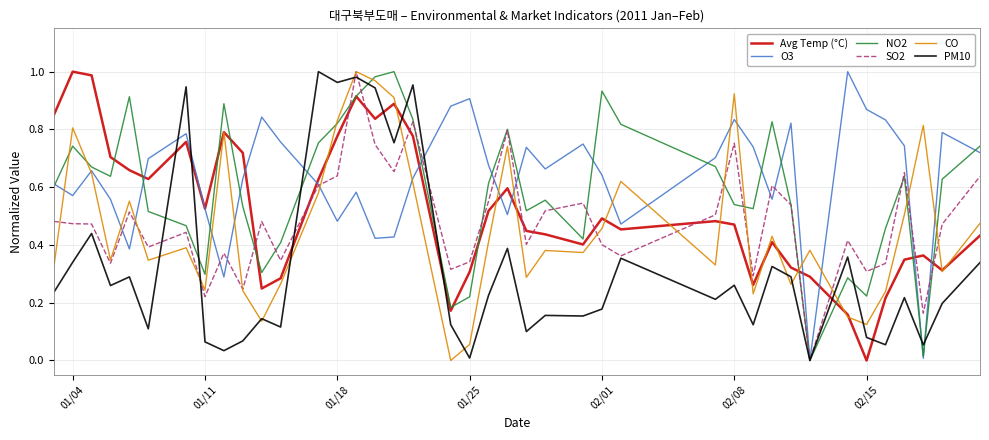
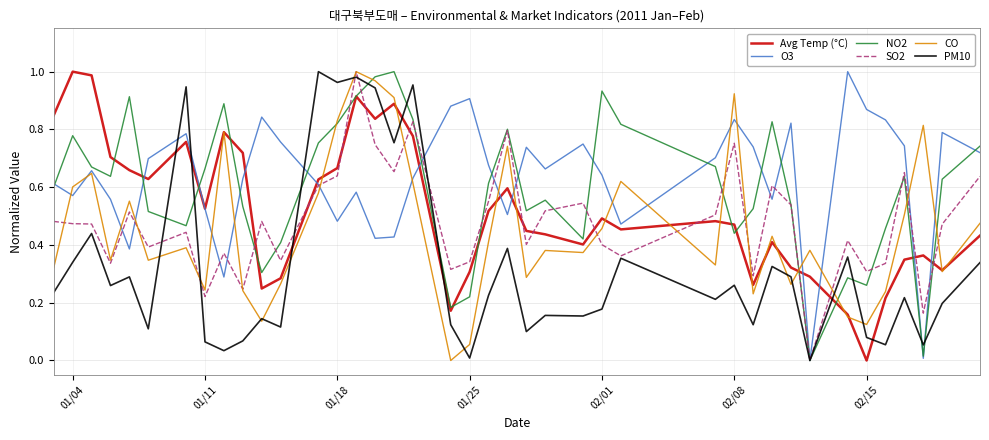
  {
    "Avg Temp (°C)": {
      "01/04": 1.00,
-     "01/18": 0.78,
+     "01/18": 0.67,
      "01/25": 0.31,
      "02/01": 0.49,
      "02/08": 0.47,
      "02/15": 0.00
    },
    "O3": {
      "01/04": 0.57,
      "01/18": 0.48,
      "01/25": 0.91,
      "02/01": 0.64,
      "02/08": 0.83,
      "02/15": 0.87
    },
    "NO2": {
-     "01/04": 0.74,
-     "01/11": 0.30,
+     "01/04": 0.78,
+     "01/11": 0.66,
      "01/18": 0.82,
      "01/25": 0.22,
      "02/01": 0.93,
-     "02/08": 0.54,
-     "02/15": 0.22
+     "02/08": 0.44,
+     "02/15": 0.26
    },
    "SO2": {
      "01/04": 0.47,
      "01/11": 0.22,
      "01/18": 0.64,
      "01/25": 0.34,
      "02/01": 0.40,
      "02/08": 0.75,
      "02/15": 0.31
    },
    "CO": {
-     "01/04": 0.81,
+     "01/04": 0.60,
      "01/11": 0.24,
      "01/18": 0.83,
      "01/25": 0.06,
      "02/01": 0.46,
      "02/08": 0.92,
      "02/15": 0.12
    },
    "PM10": {
      "01/04": 0.34,
      "01/11": 0.06,
      "01/18": 0.96,
      "01/25": 0.01,
      "02/01": 0.18,
      "02/08": 0.26,
      "02/15": 0.08
    }
  }
